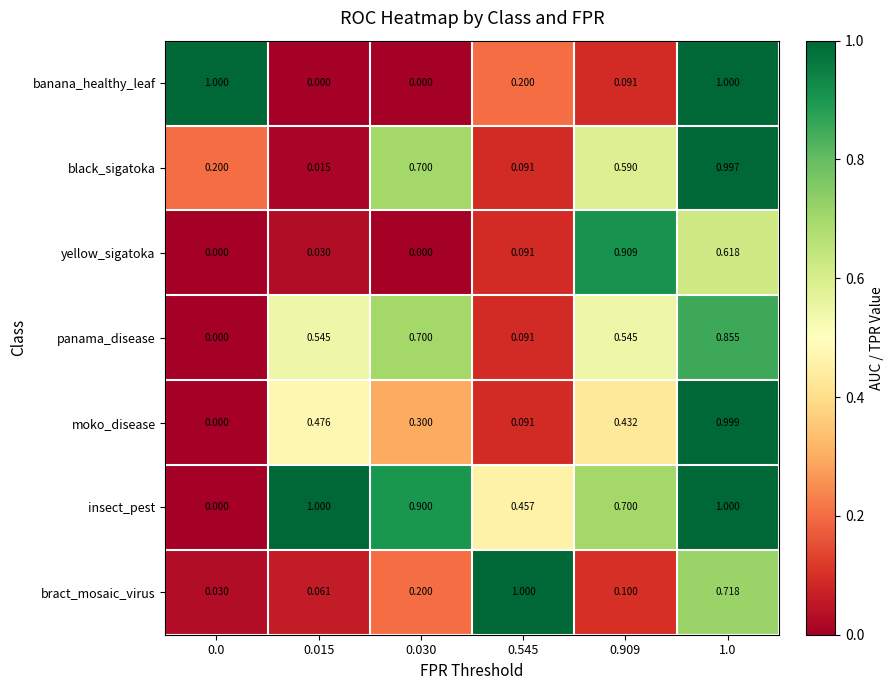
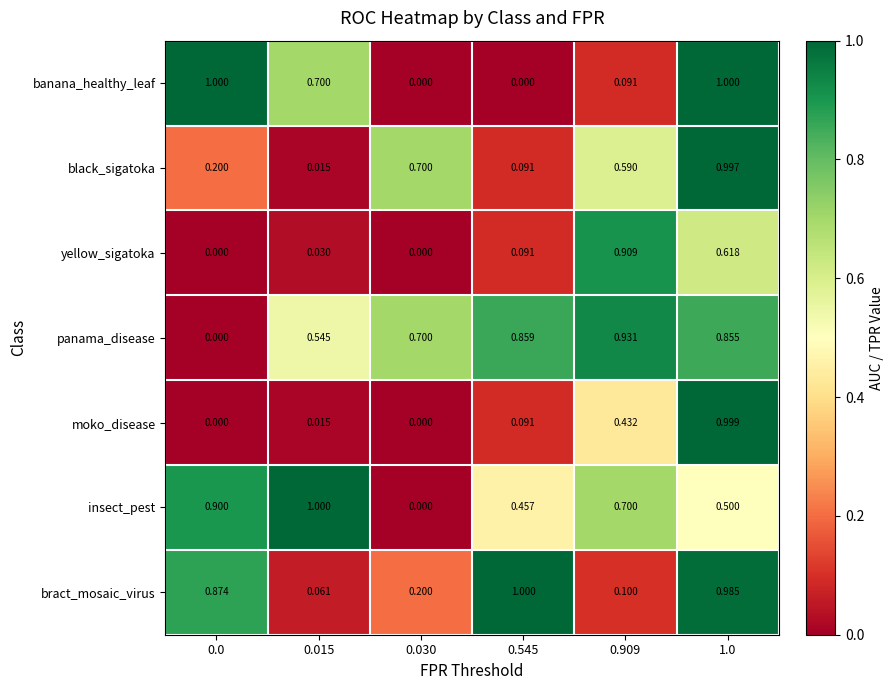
  {
    "banana_healthy_leaf": {
      "0.0": 1.000,
-     "0.015": 0.000,
+     "0.015": 0.700,
      "0.030": 0.000,
-     "0.545": 0.200,
+     "0.545": 0.000,
      "0.909": 0.091,
      "1.0": 1.000
    },
    "black_sigatoka": {
      "0.0": 0.200,
      "0.015": 0.015,
      "0.030": 0.700,
      "0.545": 0.091,
      "0.909": 0.590,
      "1.0": 0.997
    },
    "yellow_sigatoka": {
      "0.0": 0.000,
      "0.015": 0.030,
      "0.030": 0.000,
      "0.545": 0.091,
      "0.909": 0.909,
      "1.0": 0.618
    },
    "panama_disease": {
      "0.0": 0.000,
      "0.015": 0.545,
      "0.030": 0.700,
-     "0.545": 0.091,
-     "0.909": 0.545,
+     "0.545": 0.859,
+     "0.909": 0.931,
      "1.0": 0.855
    },
    "moko_disease": {
      "0.0": 0.000,
-     "0.015": 0.476,
-     "0.030": 0.300,
+     "0.015": 0.015,
+     "0.030": 0.000,
      "0.545": 0.091,
      "0.909": 0.432,
      "1.0": 0.999
    },
    "insect_pest": {
-     "0.0": 0.000,
+     "0.0": 0.900,
      "0.015": 1.000,
-     "0.030": 0.900,
+     "0.030": 0.000,
      "0.545": 0.457,
      "0.909": 0.700,
-     "1.0": 1.000
+     "1.0": 0.500
    },
    "bract_mosaic_virus": {
-     "0.0": 0.030,
+     "0.0": 0.874,
      "0.015": 0.061,
      "0.030": 0.200,
      "0.545": 1.000,
      "0.909": 0.100,
-     "1.0": 0.718
+     "1.0": 0.985
    }
  }
